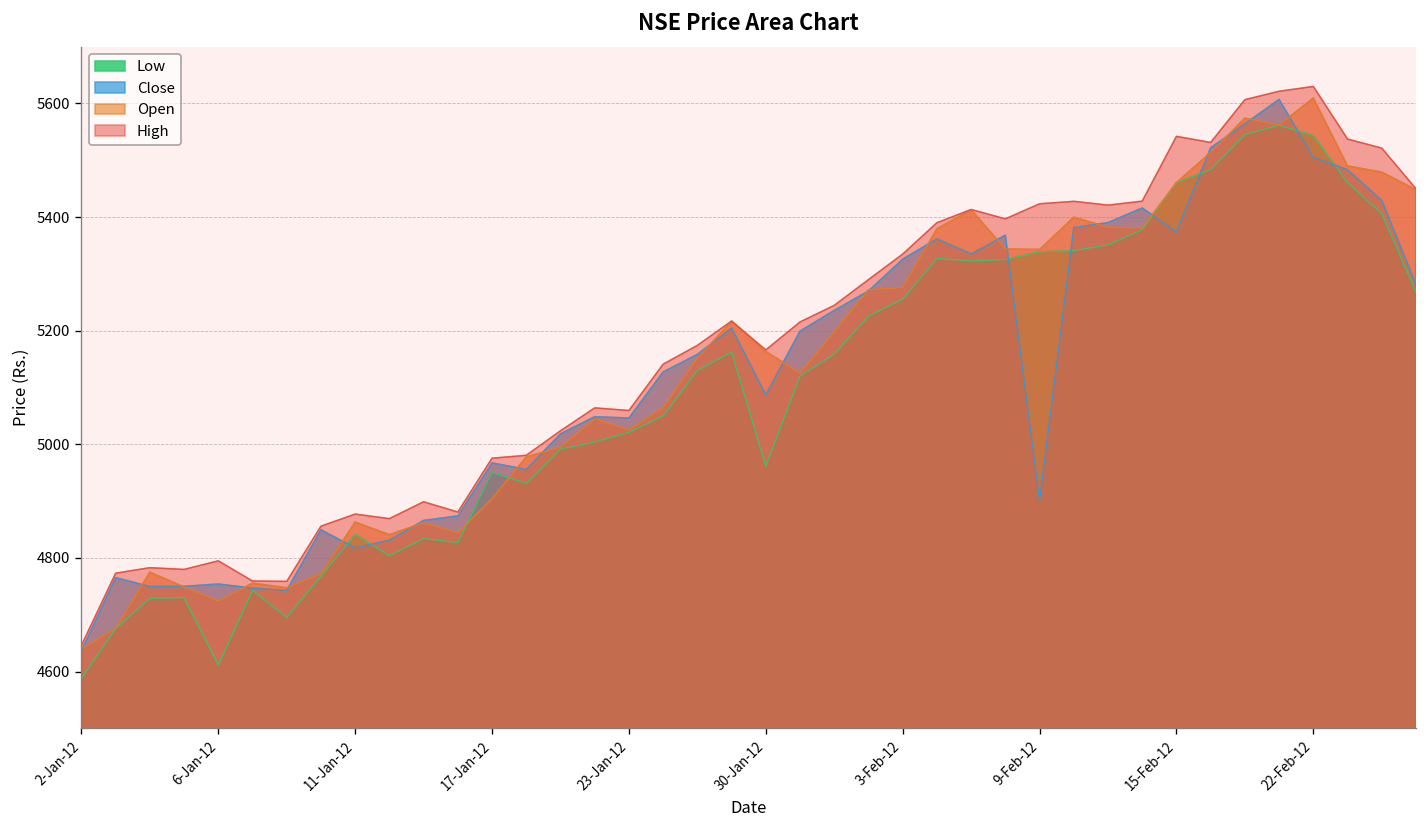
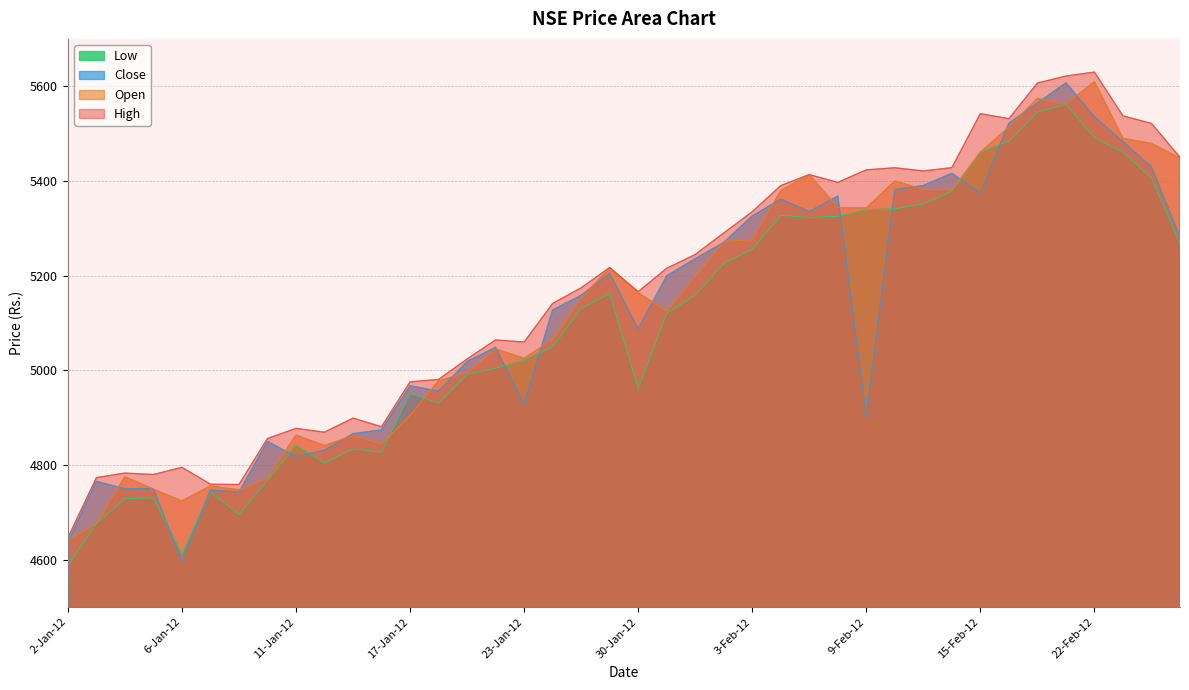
  {
    "Low": {
      "2-Jan-12": 4590,
      "6-Jan-12": 4610,
      "11-Jan-12": 4840,
      "17-Jan-12": 4950,
      "30-Jan-12": 4960,
      "3-Feb-12": 5260,
-     "22-Feb-12": 5540
+     "22-Feb-12": 5490
    },
    "Close": {
-     "6-Jan-12": 4750,
+     "6-Jan-12": 4600,
      "11-Jan-12": 4820,
      "17-Jan-12": 4970,
-     "23-Jan-12": 5050,
+     "23-Jan-12": 4930,
      "30-Jan-12": 5090,
      "3-Feb-12": 5330,
      "9-Feb-12": 4900,
      "15-Feb-12": 5370,
-     "22-Feb-12": 5510
+     "22-Feb-12": 5540
    }
  }
